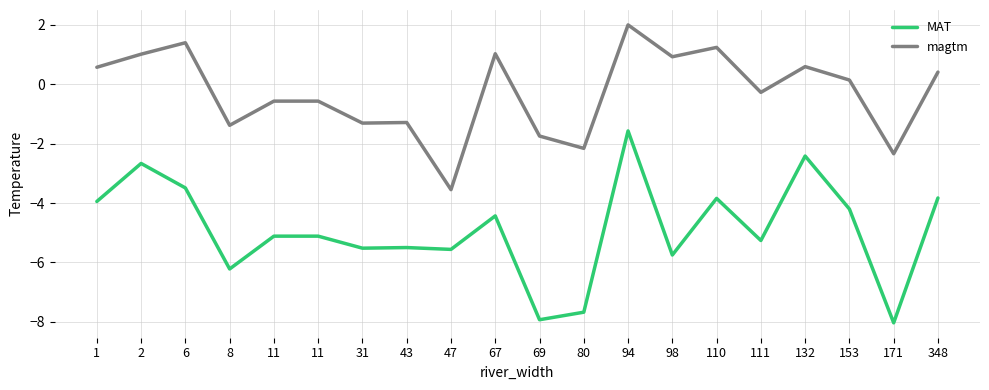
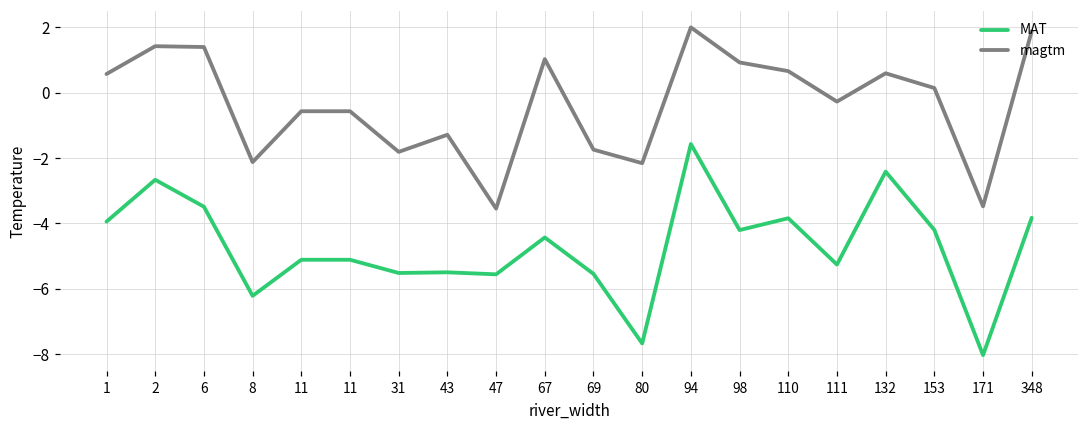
  {
    "MAT": {
      "1": -3.9,
      "2": -2.7,
      "6": -3.5,
      "8": -6.2,
      "31": -5.5,
      "43": -5.5,
      "47": -5.6,
      "67": -4.4,
-     "69": -7.9,
+     "69": -5.5,
      "80": -7.7,
      "94": -1.6,
-     "98": -5.7,
+     "98": -4.2,
      "110": -3.8,
      "111": -5.3,
      "132": -2.4,
      "153": -4.2,
      "171": -8.0,
      "348": -3.8
    },
    "magtm": {
      "1": 0.6,
-     "2": 1.0,
+     "2": 1.4,
      "6": 1.4,
-     "8": -1.4,
-     "31": -1.3,
+     "8": -2.1,
+     "31": -1.8,
      "43": -1.3,
      "47": -3.5,
      "67": 1.0,
      "69": -1.7,
      "80": -2.2,
      "94": 2.0,
      "98": 0.9,
-     "110": 1.2,
+     "110": 0.7,
      "111": -0.3,
      "132": 0.6,
      "153": 0.1,
-     "171": -2.3,
-     "348": 0.4
+     "171": -3.5,
+     "348": 1.9
    }
  }
